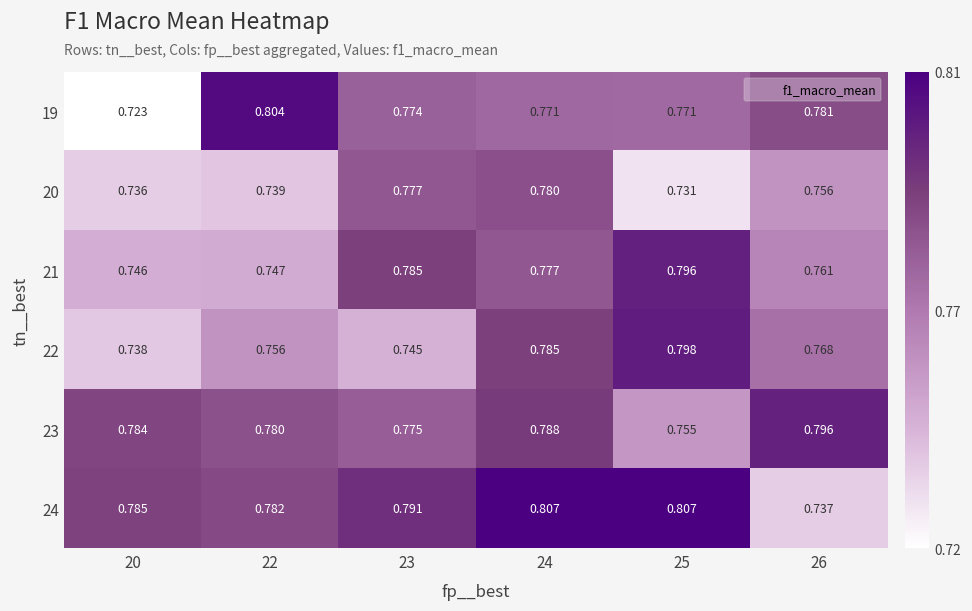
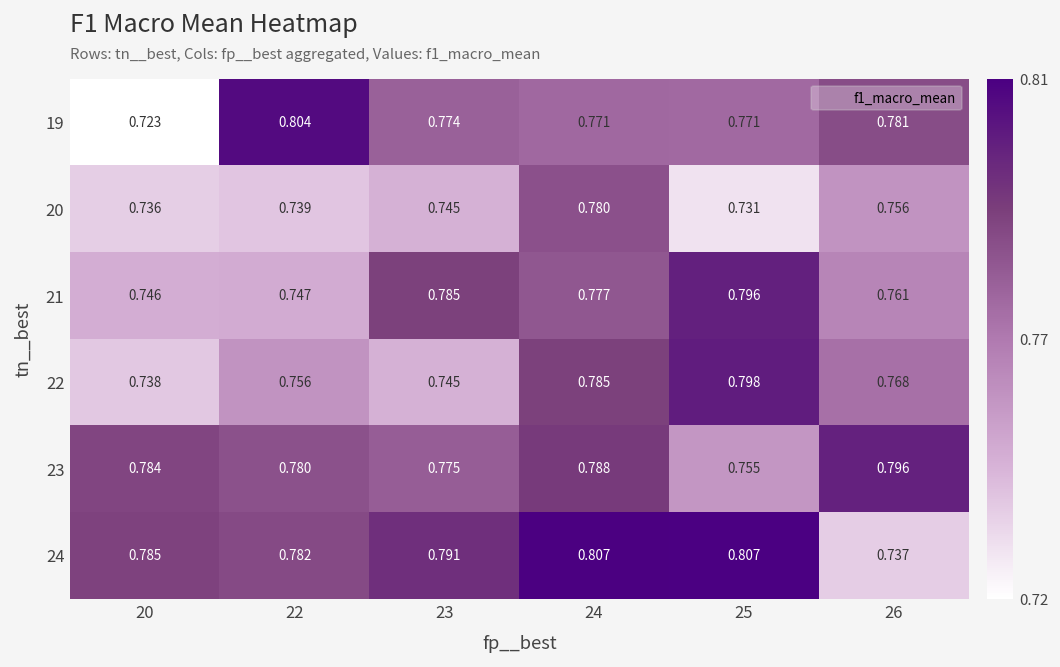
  {
    "19": {
      "20": 0.723,
      "22": 0.804,
      "23": 0.774,
      "24": 0.771,
      "25": 0.771,
      "26": 0.781
    },
    "20": {
      "20": 0.736,
      "22": 0.739,
-     "23": 0.777,
+     "23": 0.745,
      "24": 0.780,
      "25": 0.731,
      "26": 0.756
    },
    "21": {
      "20": 0.746,
      "22": 0.747,
      "23": 0.785,
      "24": 0.777,
      "25": 0.796,
      "26": 0.761
    },
    "22": {
      "20": 0.738,
      "22": 0.756,
      "23": 0.745,
      "24": 0.785,
      "25": 0.798,
      "26": 0.768
    },
    "23": {
      "20": 0.784,
      "22": 0.780,
      "23": 0.775,
      "24": 0.788,
      "25": 0.755,
      "26": 0.796
    },
    "24": {
      "20": 0.785,
      "22": 0.782,
      "23": 0.791,
      "24": 0.807,
      "25": 0.807,
      "26": 0.737
    }
  }
